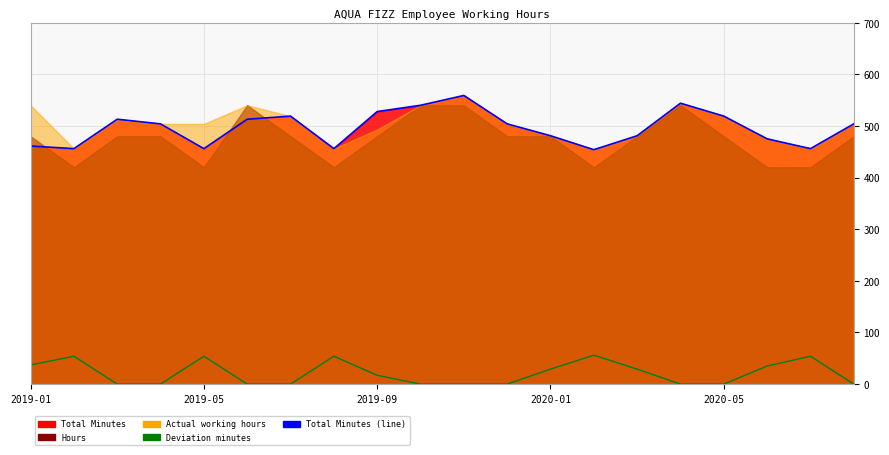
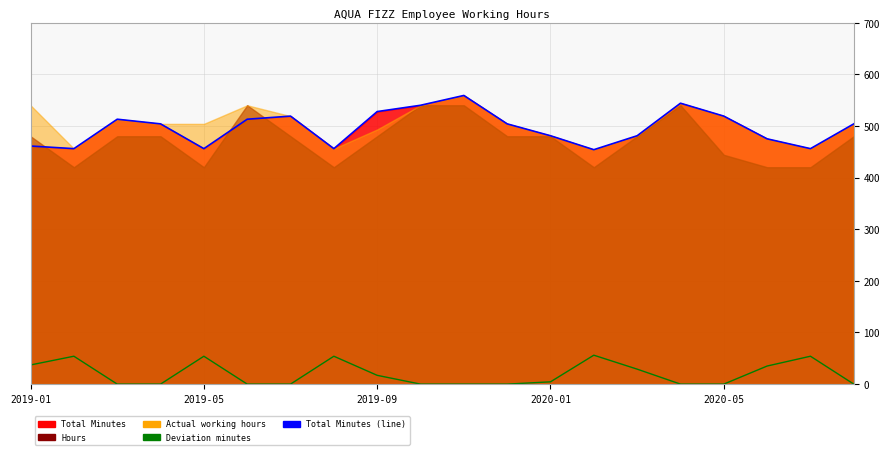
  {
    "Total Minutes": {
      "2019-01": 460,
      "2019-05": 460,
      "2019-09": 530
    },
    "Deviation minutes": {
      "2019-01": 40,
      "2019-05": 50,
      "2019-09": 20,
-     "2020-01": 30,
+     "2020-01": 0,
      "2020-05": 0
    },
    "Hours": {
      "2019-01": 480,
      "2019-05": 420,
      "2019-09": 480,
-     "2020-05": 480
+     "2020-05": 440
    },
    "Actual working hours": {
      "2019-01": 540,
      "2019-05": 500,
      "2019-09": 490
    }
  }
